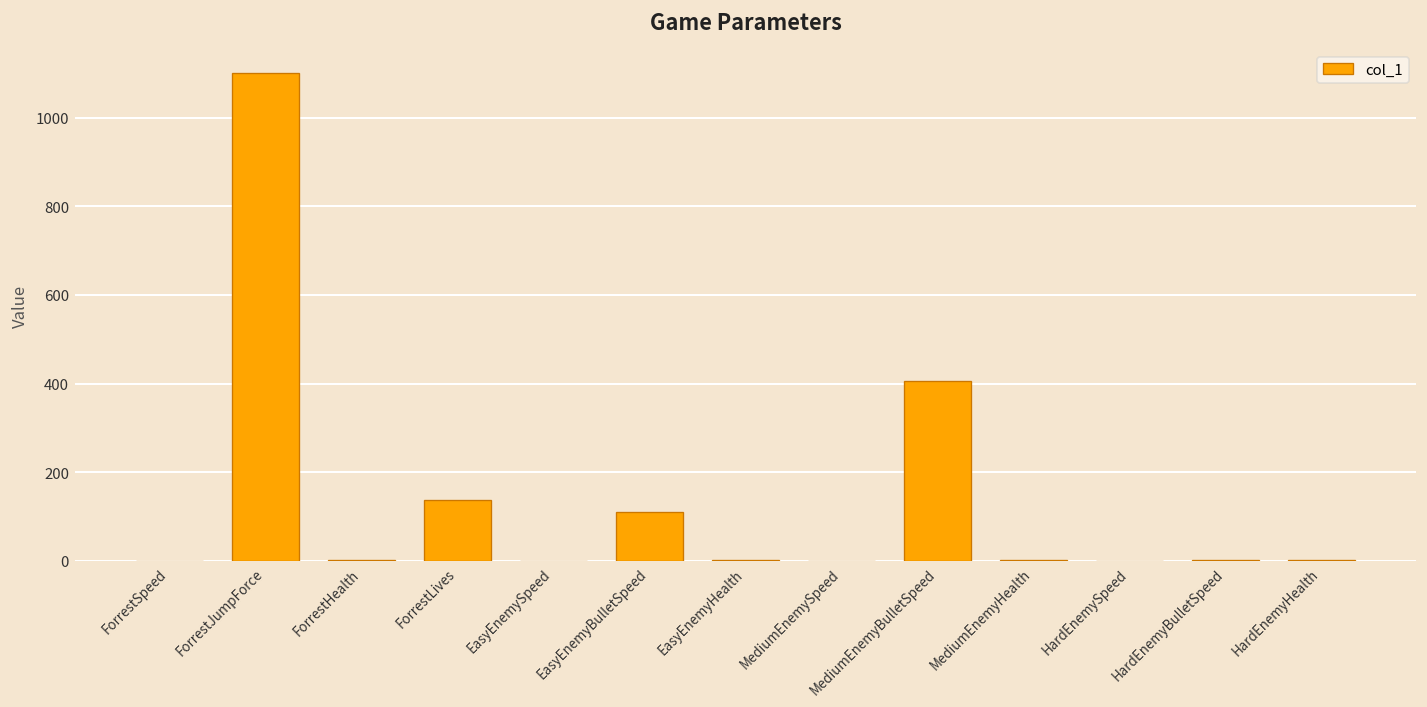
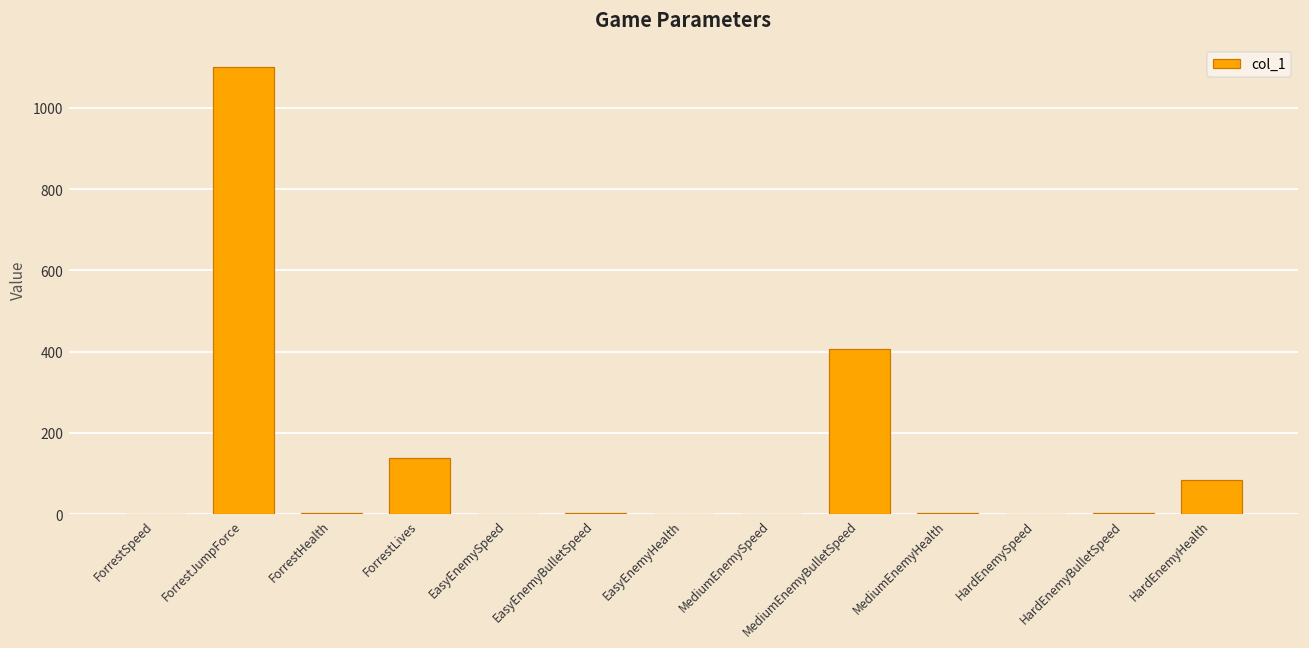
  {
    "ForrestJumpForce": 1100,
    "ForrestLives": 140,
-   "EasyEnemyBulletSpeed": 110,
+   "EasyEnemyBulletSpeed": 0,
    "MediumEnemyBulletSpeed": 410,
-   "HardEnemyHealth": 0
+   "HardEnemyHealth": 90
  }
